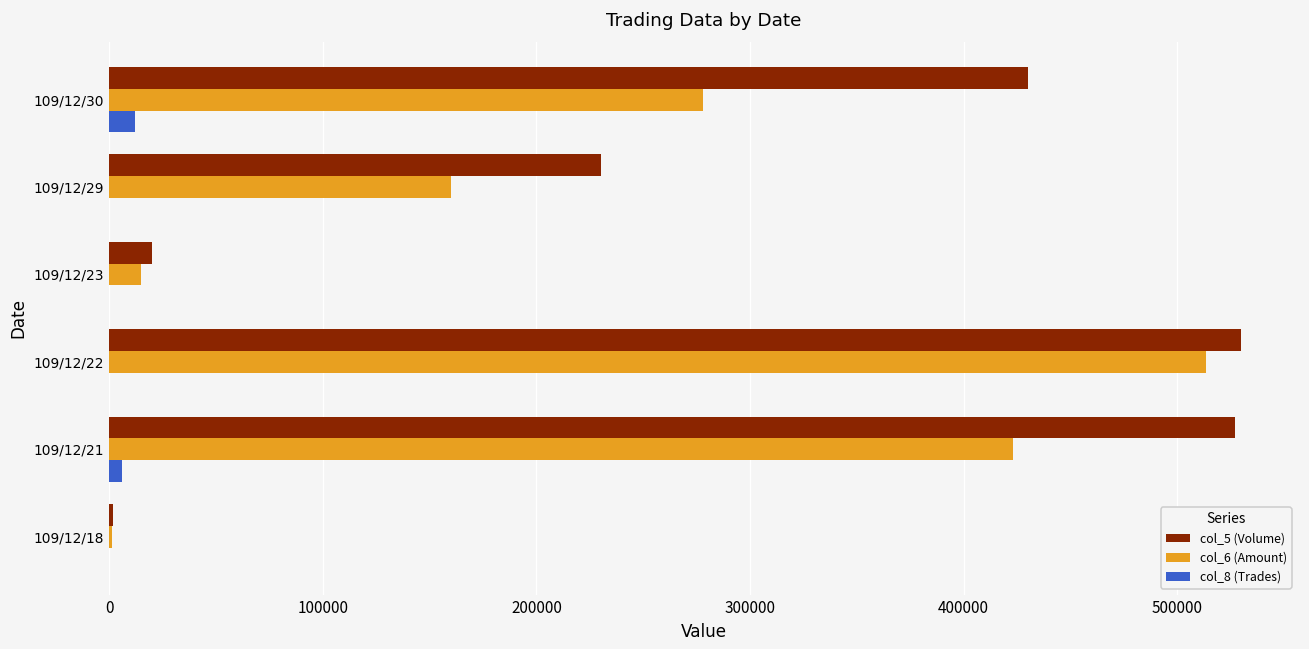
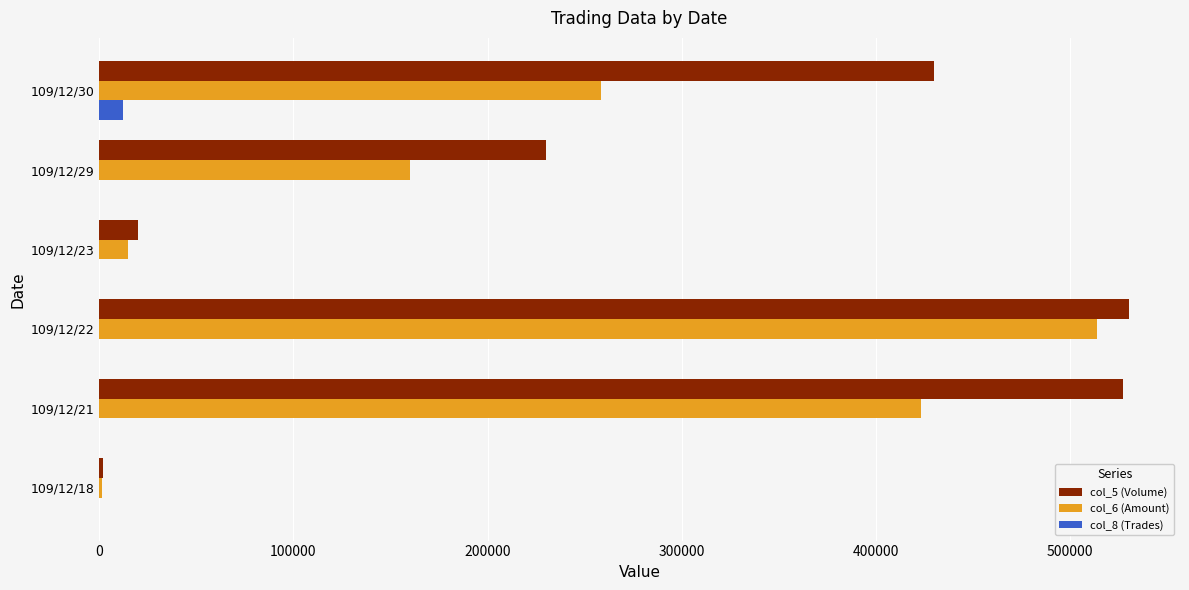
  {
    "col_5 (Volume)": {
      "109/12/30": 430000,
      "109/12/29": 230000,
      "109/12/23": 20000,
      "109/12/22": 530000,
      "109/12/21": 527000,
      "109/12/18": 2000
    },
    "col_6 (Amount)": {
-     "109/12/30": 278000,
+     "109/12/30": 259000,
      "109/12/29": 160000,
      "109/12/23": 15000,
      "109/12/22": 514000,
      "109/12/21": 423000,
      "109/12/18": 2000
    },
    "col_8 (Trades)": {
      "109/12/30": 12000,
-     "109/12/21": 6000
+     "109/12/21": 0
    }
  }
